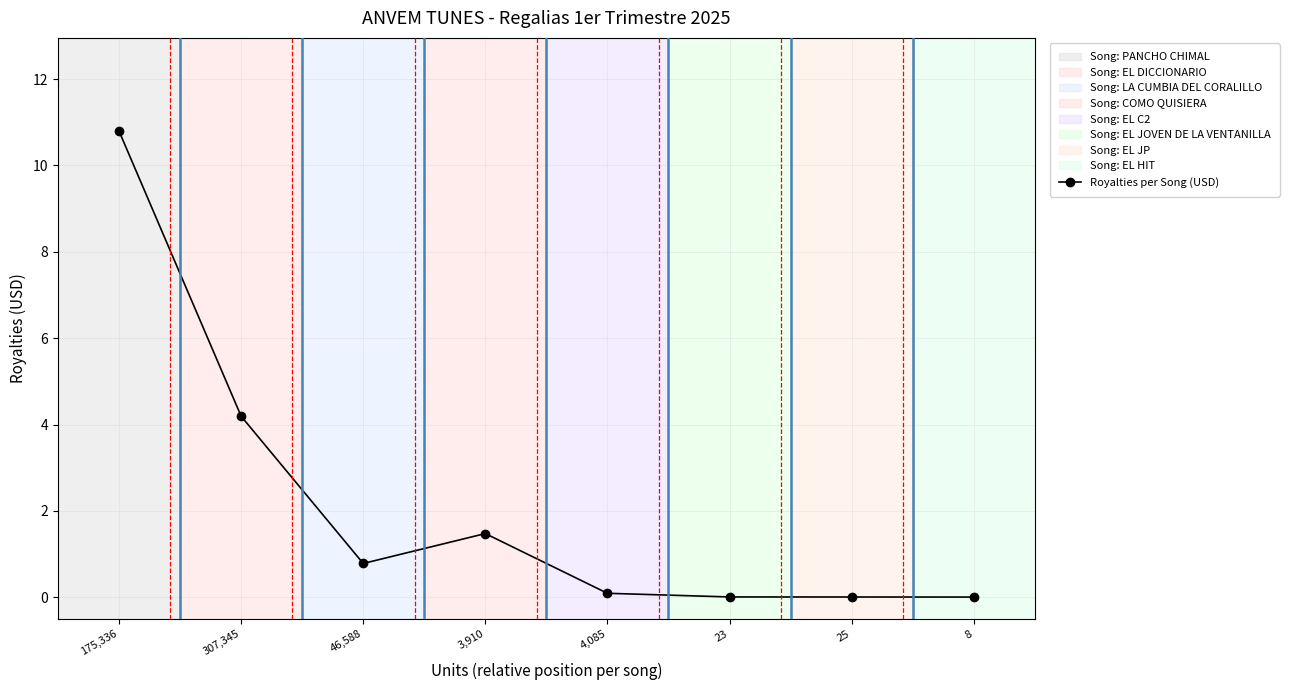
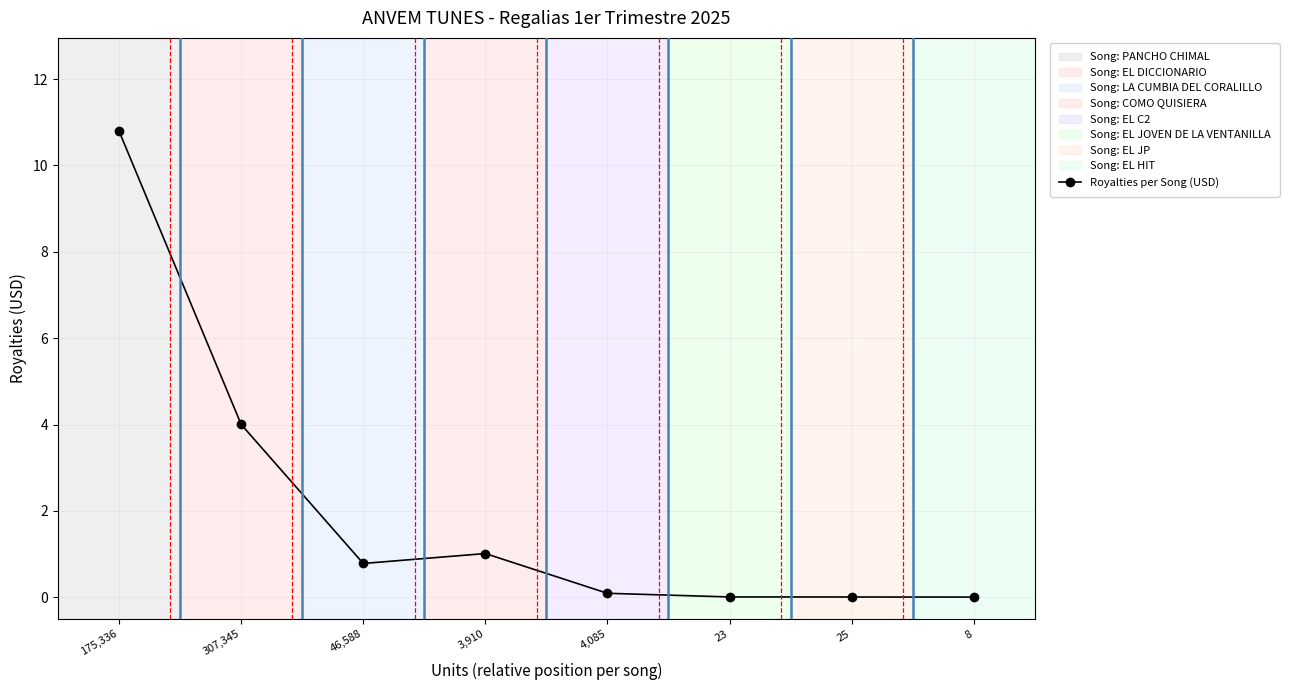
  {
    "175,336": 10.8,
-   "307,345": 4.2,
+   "307,345": 4.0,
    "46,588": 0.8,
-   "3,910": 1.5,
+   "3,910": 1.0,
    "4,085": 0.1,
    "23": 0.0,
    "25": 0.0,
    "8": 0.0
  }
